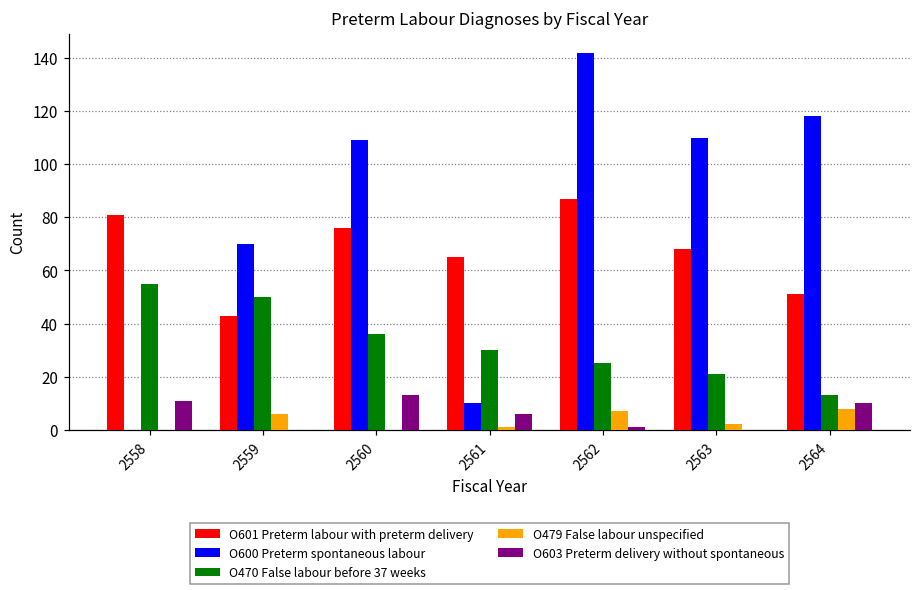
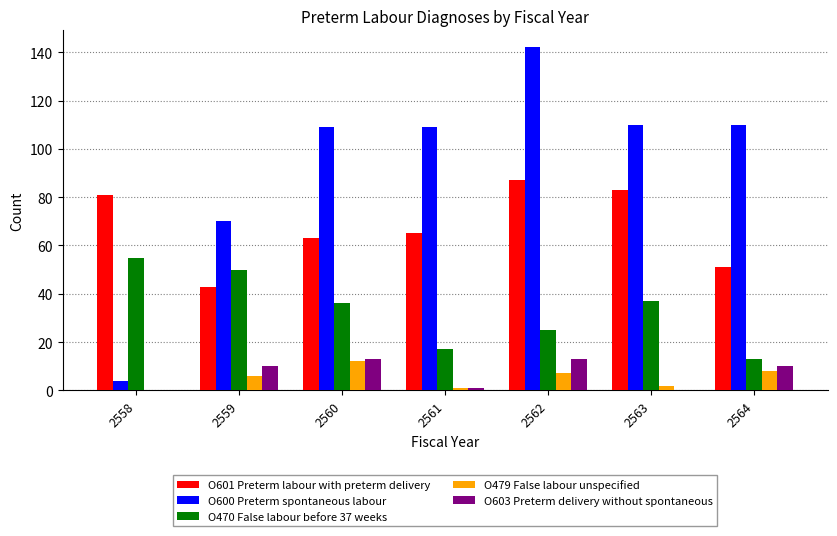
  {
    "O601 Preterm labour with preterm delivery": {
      "2558": 81,
      "2559": 43,
-     "2560": 76,
+     "2560": 63,
      "2561": 65,
      "2562": 87,
-     "2563": 68,
+     "2563": 83,
      "2564": 51
    },
    "O600 Preterm spontaneous labour": {
-     "2558": 0,
+     "2558": 4,
      "2559": 70,
      "2560": 109,
-     "2561": 10,
+     "2561": 109,
      "2562": 142,
      "2563": 110,
-     "2564": 118
+     "2564": 110
    },
    "O470 False labour before 37 weeks": {
      "2558": 55,
      "2559": 50,
      "2560": 36,
-     "2561": 30,
+     "2561": 17,
      "2562": 25,
-     "2563": 21,
+     "2563": 37,
      "2564": 13
    },
    "O479 False labour unspecified": {
      "2558": 0,
      "2559": 6,
-     "2560": 0,
+     "2560": 12,
      "2562": 7,
      "2563": 2,
      "2564": 8
    },
    "O603 Preterm delivery without spontaneous": {
-     "2558": 11,
-     "2559": 0,
+     "2558": 0,
+     "2559": 10,
      "2560": 13,
-     "2561": 6,
-     "2562": 1,
+     "2561": 1,
+     "2562": 13,
      "2563": 0,
      "2564": 10
    }
  }
